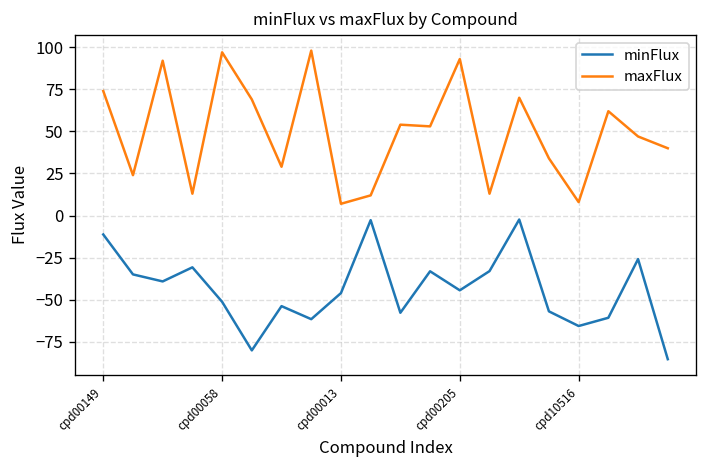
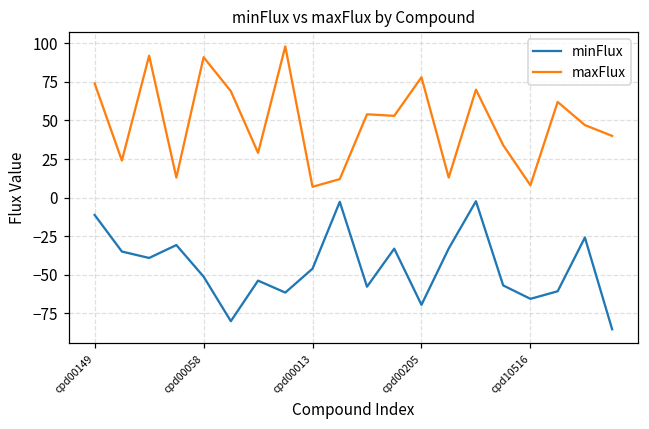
  {
    "minFlux": {
      "cpd00149": -11,
      "cpd00058": -51,
      "cpd00013": -46,
-     "cpd00205": -44,
+     "cpd00205": -69,
      "cpd10516": -66
    },
    "maxFlux": {
      "cpd00149": 74,
-     "cpd00058": 97,
+     "cpd00058": 91,
      "cpd00013": 7,
-     "cpd00205": 93,
+     "cpd00205": 78,
      "cpd10516": 8
    }
  }
